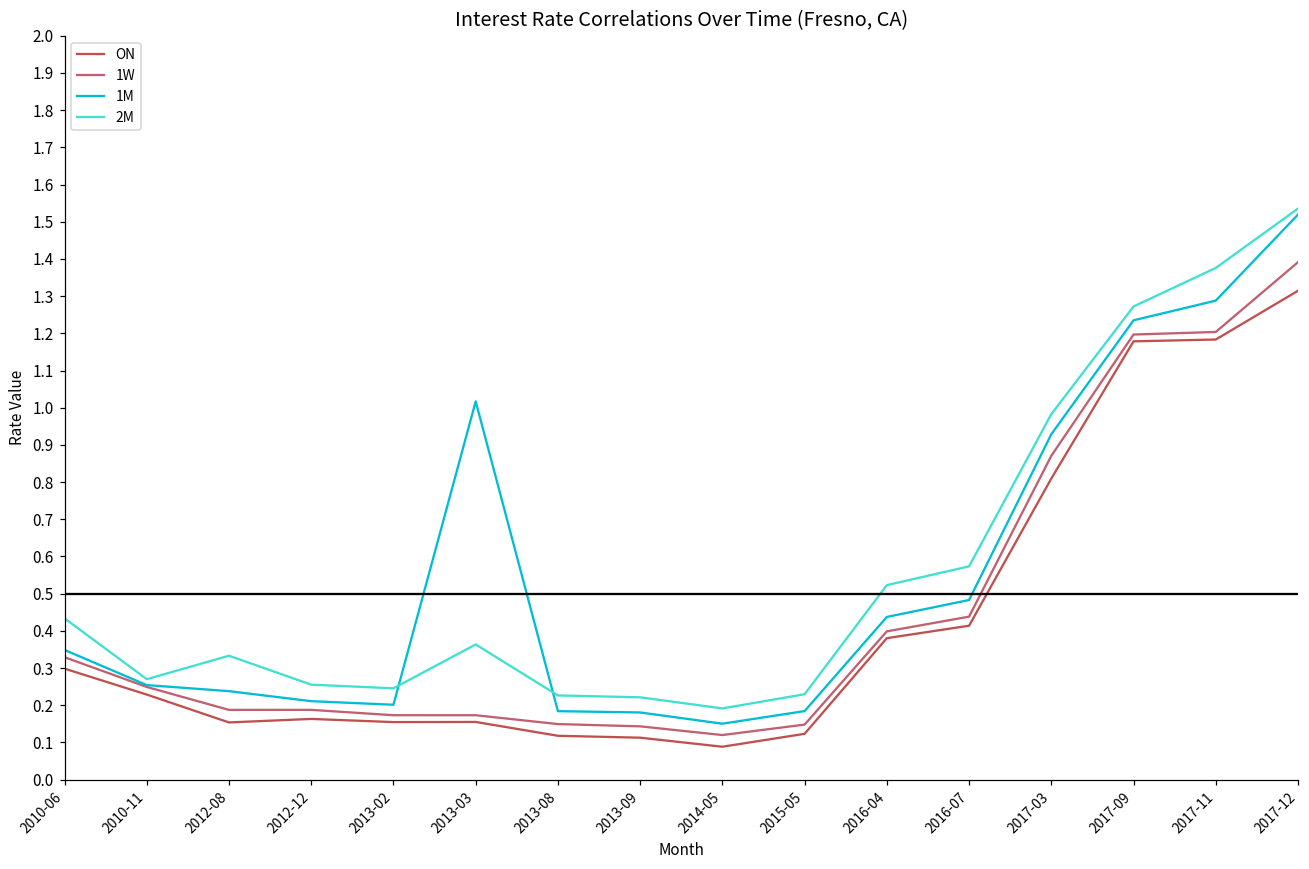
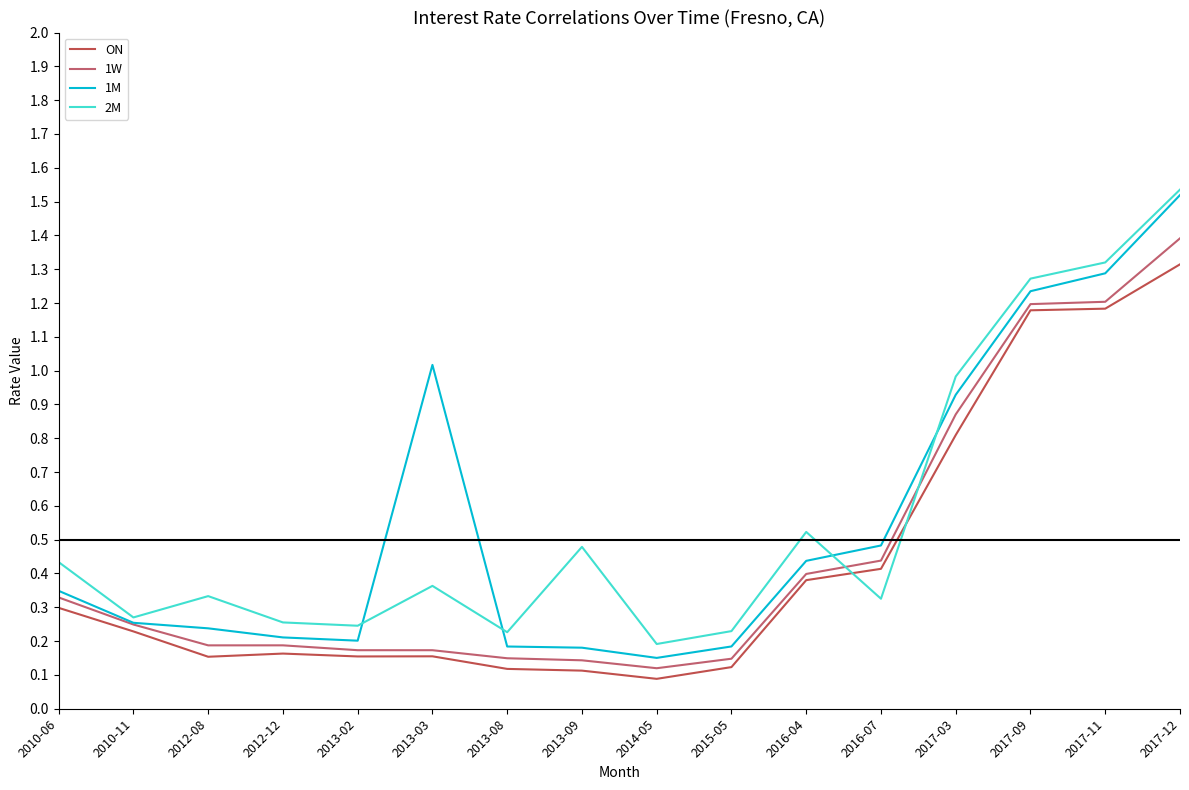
  {
    "1M": {
      "2010-06": 0.35,
      "2012-08": 0.24,
      "2012-12": 0.21,
      "2013-02": 0.20,
      "2013-03": 1.02,
      "2013-08": 0.18,
      "2013-09": 0.18,
      "2014-05": 0.15,
      "2015-05": 0.18,
      "2016-04": 0.44,
      "2016-07": 0.48,
      "2017-03": 0.93,
      "2017-09": 1.23,
      "2017-11": 1.29,
      "2017-12": 1.52
    },
    "2M": {
      "2010-06": 0.43,
      "2010-11": 0.27,
      "2012-08": 0.33,
      "2012-12": 0.26,
      "2013-02": 0.25,
      "2013-03": 0.36,
      "2013-08": 0.23,
-     "2013-09": 0.22,
+     "2013-09": 0.48,
      "2014-05": 0.19,
      "2015-05": 0.23,
      "2016-04": 0.52,
-     "2016-07": 0.57,
+     "2016-07": 0.33,
      "2017-03": 0.98,
      "2017-09": 1.27,
-     "2017-11": 1.38,
+     "2017-11": 1.32,
      "2017-12": 1.54
    }
  }
